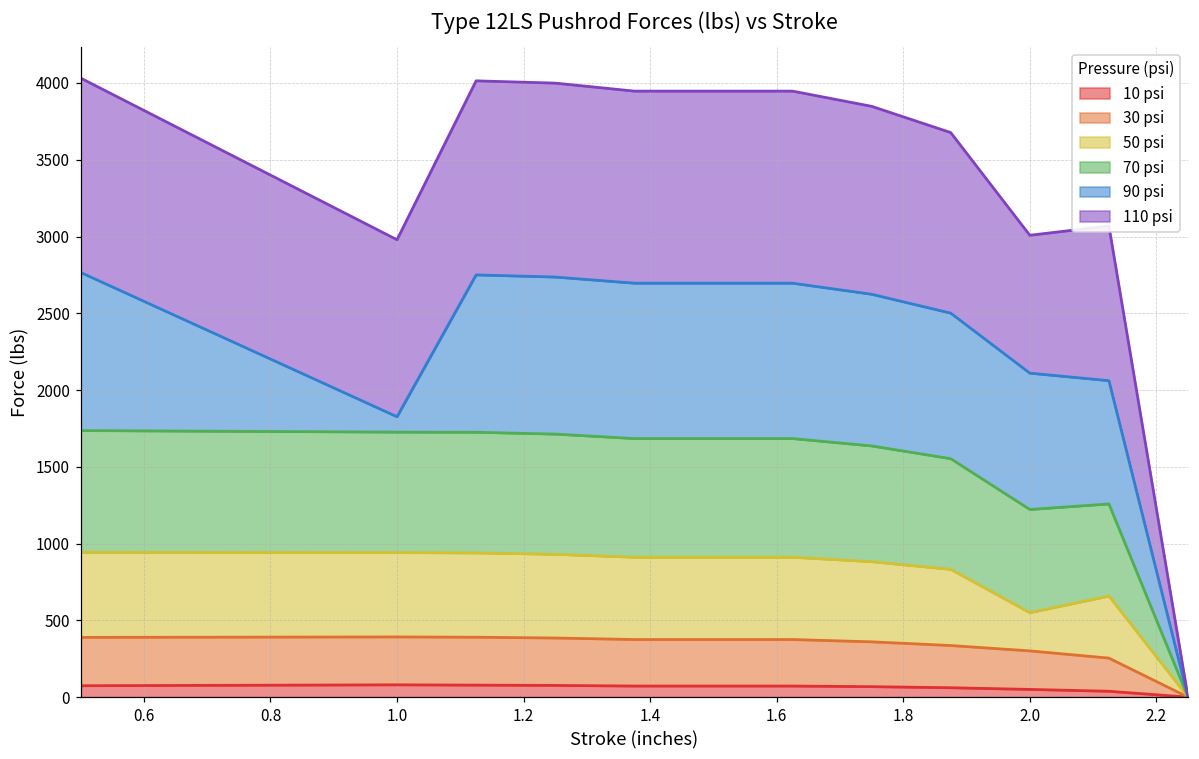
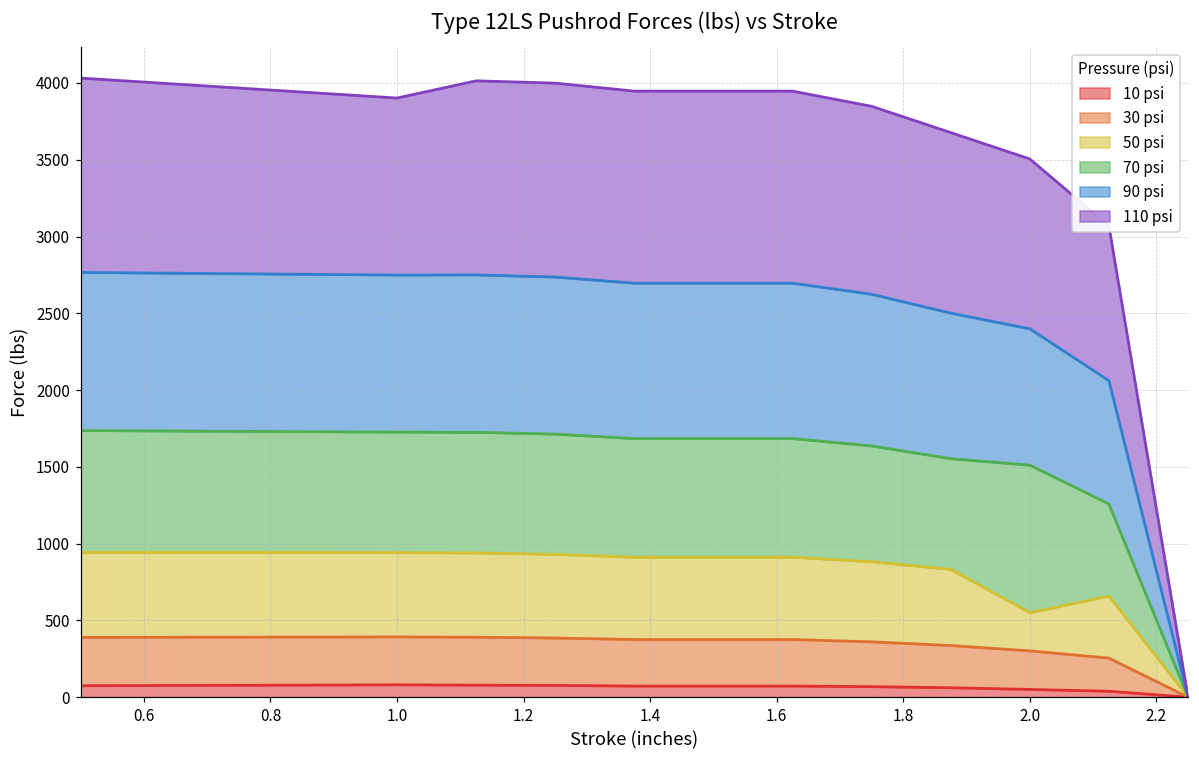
  {
    "50 psi": {
      "1.0": 550,
      "2.0": 250
    },
    "70 psi": {
      "1.0": 790,
-     "2.0": 670
+     "2.0": 960
    },
    "90 psi": {
-     "1.0": 100,
+     "1.0": 1020,
      "2.0": 890
    },
    "110 psi": {
      "1.0": 1150,
-     "2.0": 900
+     "2.0": 1110
    }
  }
